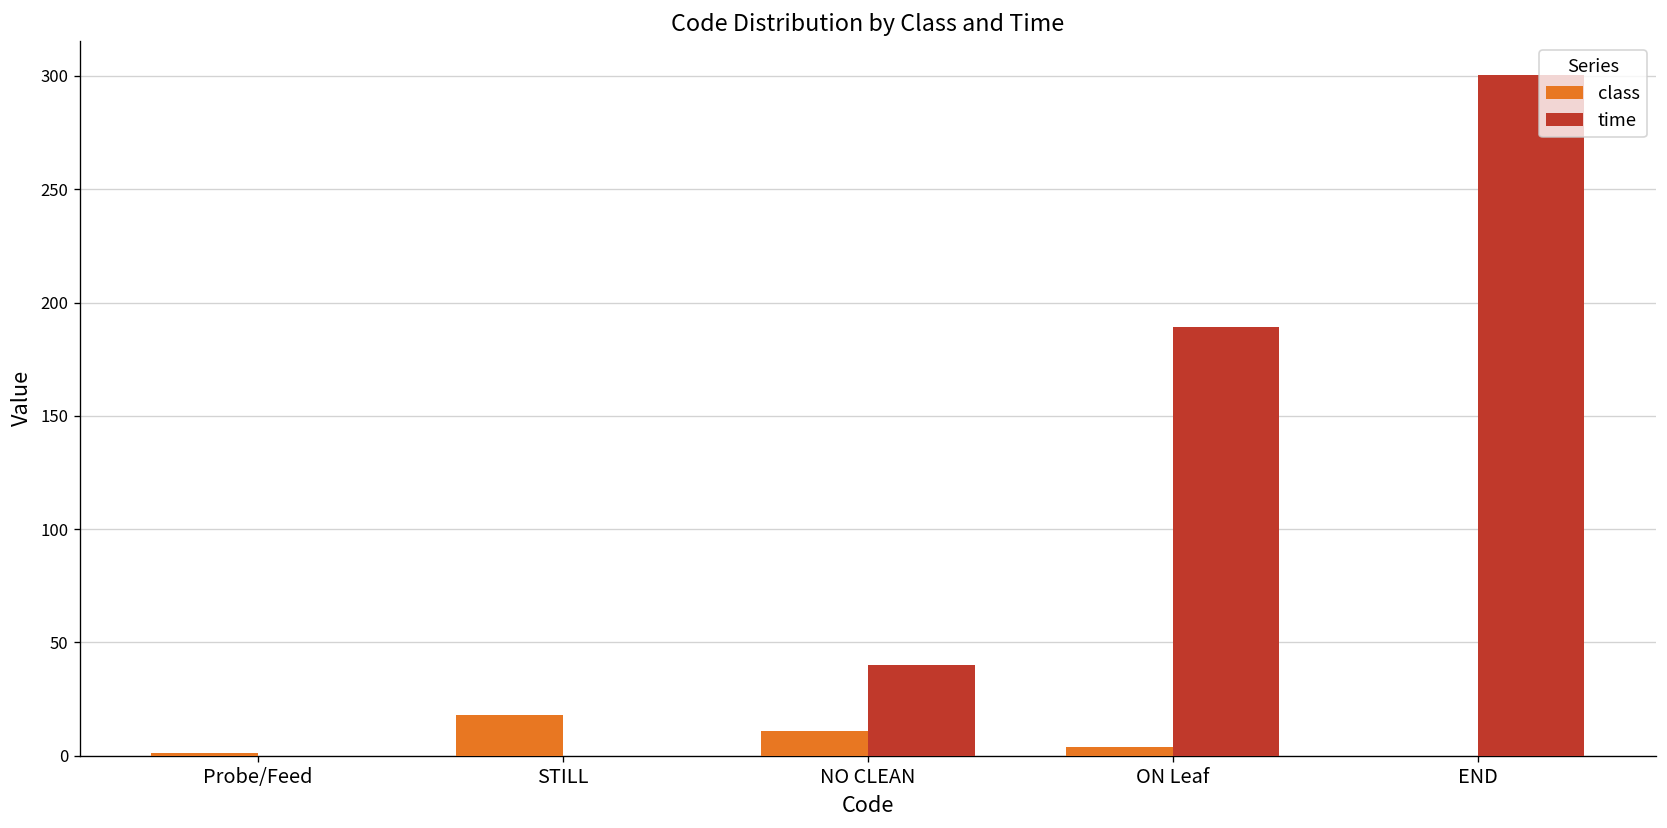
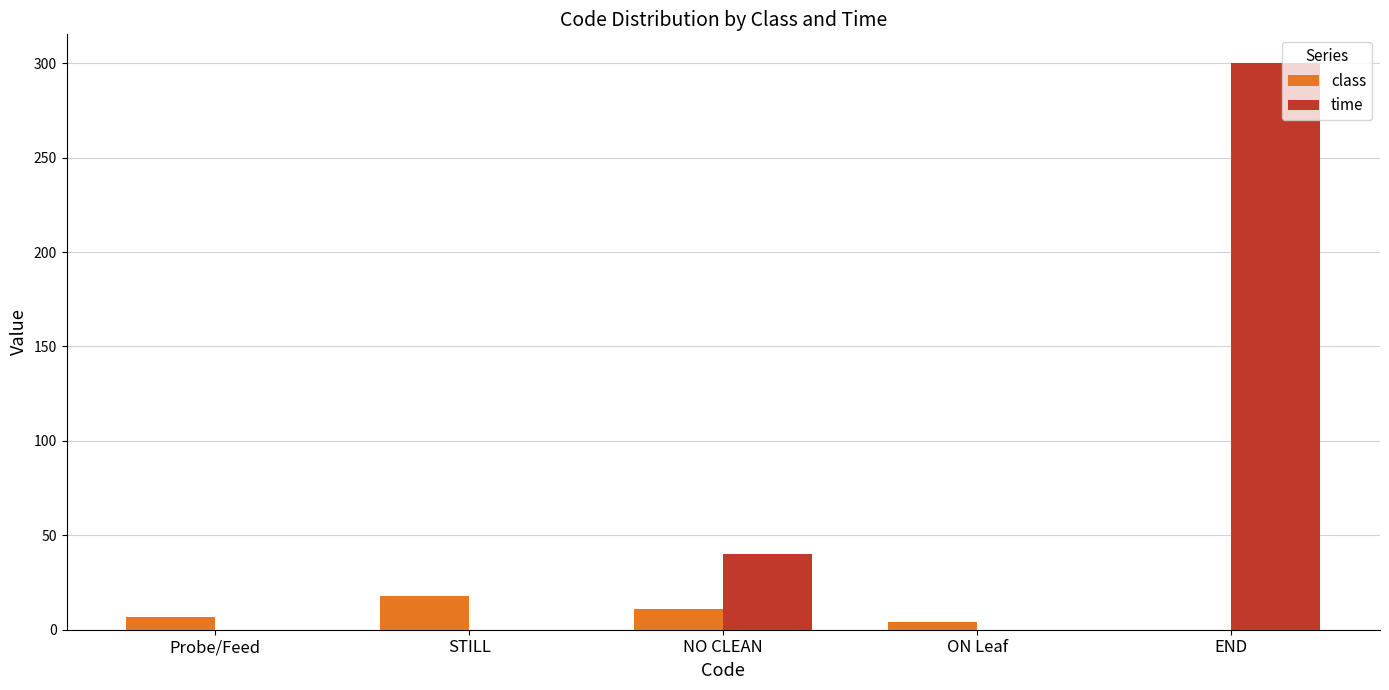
  {
    "class": {
-     "Probe/Feed": 1,
+     "Probe/Feed": 7,
      "STILL": 18,
      "NO CLEAN": 11,
      "ON Leaf": 4,
      "END": 0
    },
    "time": {
      "Probe/Feed": 0,
      "STILL": 0,
      "NO CLEAN": 40,
-     "ON Leaf": 189,
+     "ON Leaf": 0,
      "END": 300
    }
  }
